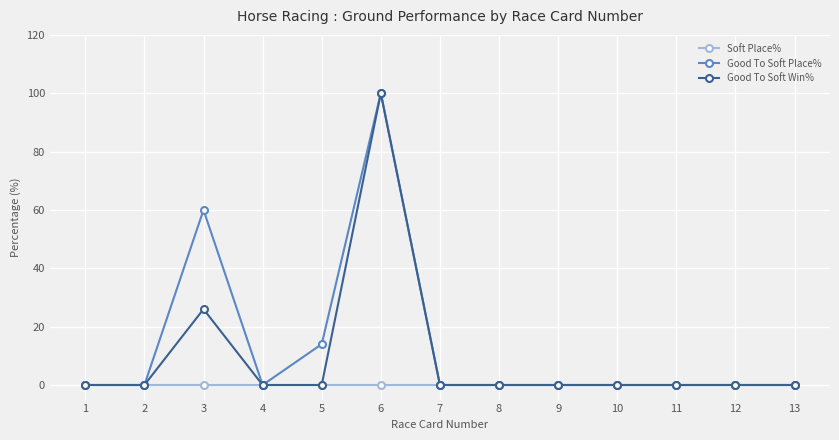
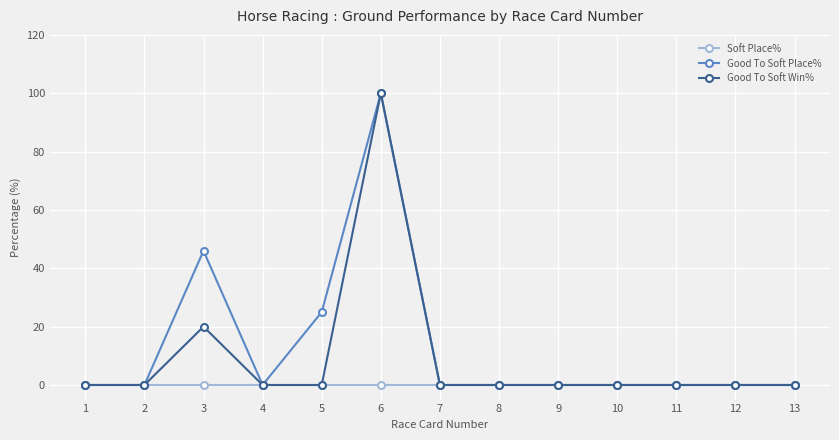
  {
    "Soft Place%": {
      "3": 0,
      "6": 0
    },
    "Good To Soft Place%": {
-     "3": 60,
-     "5": 14
+     "3": 46,
+     "5": 25
    },
    "Good To Soft Win%": {
-     "3": 26
+     "3": 20
    }
  }
